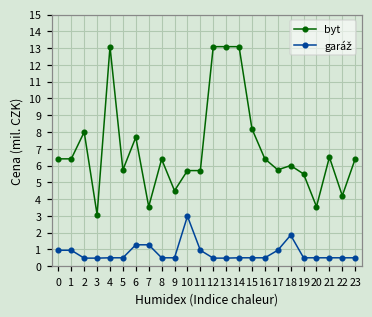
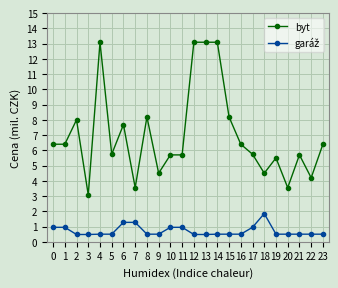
  {
    "byt": {
      "0": 6.4,
      "1": 6.4,
      "2": 8.0,
      "3": 3.1,
      "4": 13.1,
      "5": 5.7,
      "6": 7.7,
      "7": 3.6,
-     "8": 6.4,
+     "8": 8.2,
      "9": 4.5,
      "10": 5.7,
      "11": 5.7,
      "12": 13.1,
      "13": 13.1,
      "14": 13.1,
      "15": 8.2,
      "16": 6.4,
      "17": 5.7,
-     "18": 6.0,
+     "18": 4.5,
      "19": 5.5,
      "20": 3.6,
-     "21": 6.5,
+     "21": 5.7,
      "22": 4.2,
      "23": 6.4
    },
    "garáž": {
      "0": 1.0,
      "1": 1.0,
      "2": 0.5,
      "3": 0.5,
      "4": 0.5,
      "5": 0.5,
      "6": 1.3,
      "7": 1.3,
      "8": 0.5,
      "9": 0.5,
-     "10": 3.0,
+     "10": 1.0,
      "11": 1.0,
      "12": 0.5,
      "13": 0.5,
      "14": 0.5,
      "15": 0.5,
      "16": 0.5,
      "17": 1.0,
      "18": 1.9,
      "19": 0.5,
      "20": 0.5,
      "21": 0.5,
      "22": 0.5,
      "23": 0.5
    }
  }
